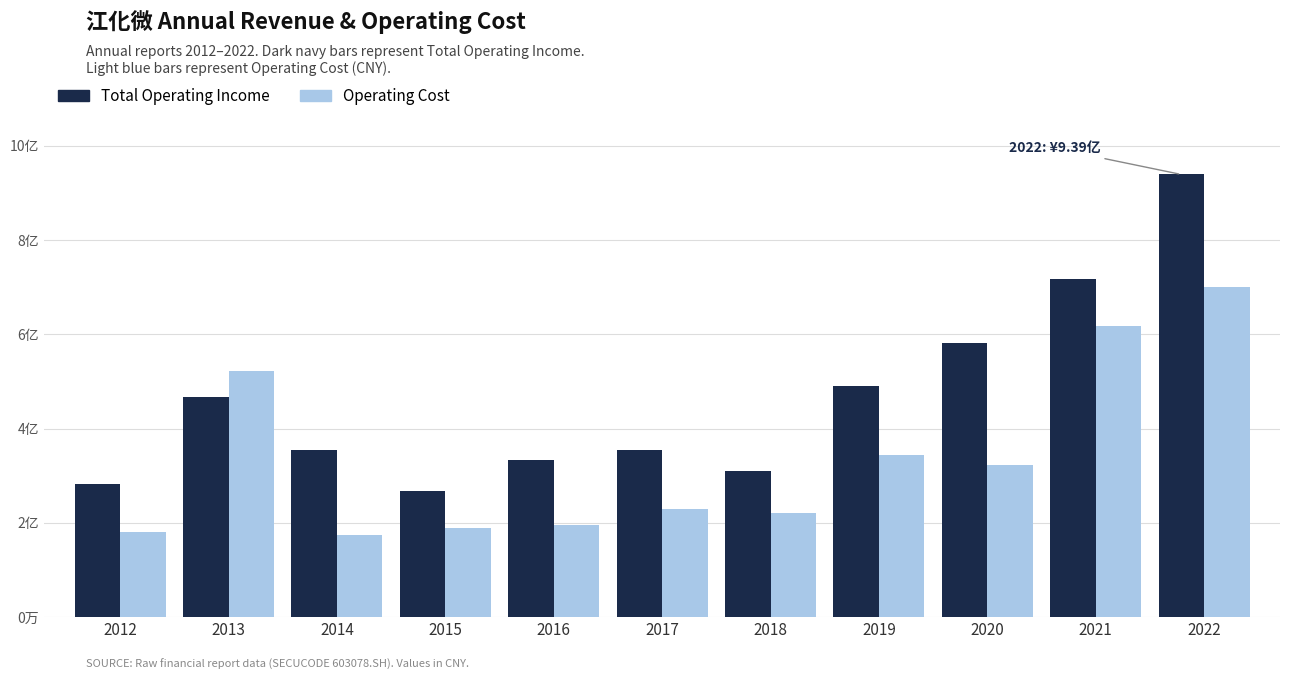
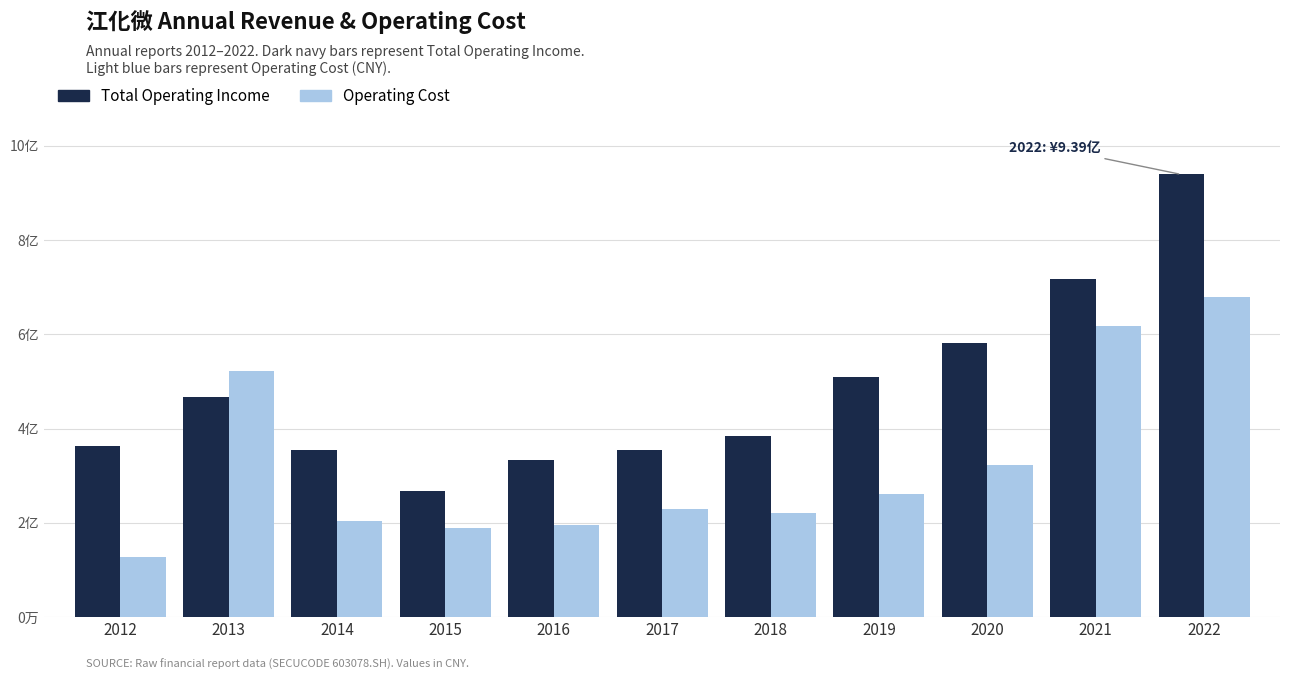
  {
    "Total Operating Income": {
-     "2012": "2.8亿",
+     "2012": "3.6亿",
      "2013": "4.7亿",
      "2014": "3.5亿",
      "2015": "2.7亿",
      "2016": "3.3亿",
      "2017": "3.5亿",
-     "2018": "3.1亿",
-     "2019": "4.9亿",
+     "2018": "3.8亿",
+     "2019": "5.1亿",
      "2020": "5.8亿",
      "2021": "7.2亿"
    },
    "Operating Cost": {
-     "2012": "1.8亿",
+     "2012": "1.3亿",
      "2013": "5.2亿",
-     "2014": "1.7亿",
+     "2014": "2.0亿",
      "2015": "1.9亿",
      "2016": "2.0亿",
      "2017": "2.3亿",
      "2018": "2.2亿",
-     "2019": "3.4亿",
+     "2019": "2.6亿",
      "2020": "3.2亿",
      "2021": "6.2亿",
-     "2022": "7.0亿"
+     "2022": "6.8亿"
    }
  }
